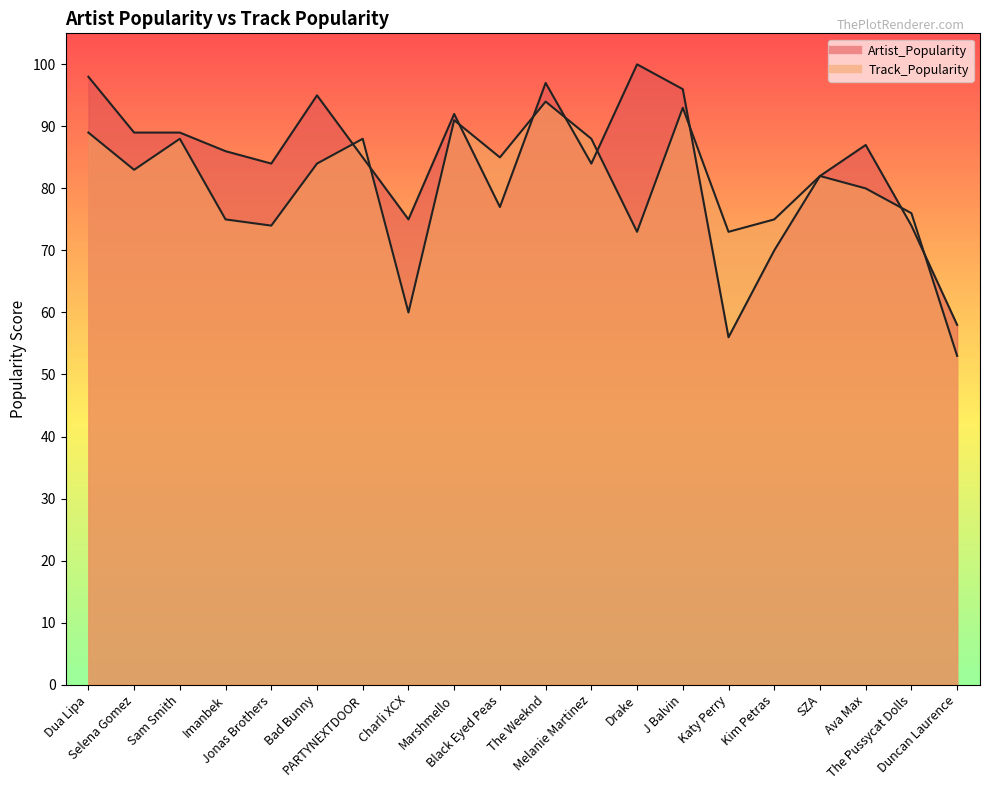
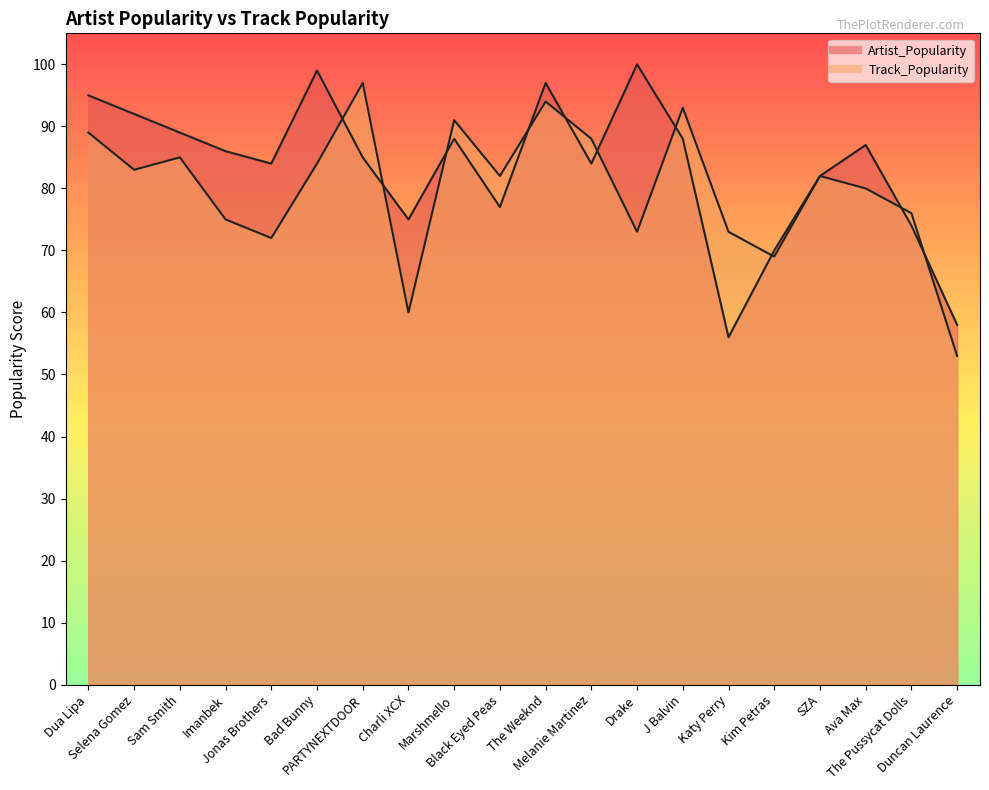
  {
    "Artist_Popularity": {
-     "Dua Lipa": 98,
-     "Selena Gomez": 89,
+     "Dua Lipa": 95,
+     "Selena Gomez": 92,
      "Sam Smith": 89,
      "Imanbek": 86,
      "Jonas Brothers": 84,
-     "Bad Bunny": 95,
+     "Bad Bunny": 99,
      "PARTYNEXTDOOR": 85,
      "Charli XCX": 75,
-     "Marshmello": 92,
+     "Marshmello": 88,
      "Black Eyed Peas": 77,
      "The Weeknd": 97,
      "Melanie Martinez": 84,
      "Drake": 100,
-     "J Balvin": 96,
+     "J Balvin": 88,
      "Katy Perry": 56,
      "Kim Petras": 70,
      "Ava Max": 87,
      "The Pussycat Dolls": 74,
      "Duncan Laurence": 58
    },
    "Track_Popularity": {
      "Dua Lipa": 89,
      "Selena Gomez": 83,
-     "Sam Smith": 88,
+     "Sam Smith": 85,
      "Imanbek": 75,
-     "Jonas Brothers": 74,
+     "Jonas Brothers": 72,
      "Bad Bunny": 84,
-     "PARTYNEXTDOOR": 88,
+     "PARTYNEXTDOOR": 97,
      "Charli XCX": 60,
      "Marshmello": 91,
-     "Black Eyed Peas": 85,
+     "Black Eyed Peas": 82,
      "The Weeknd": 94,
      "Melanie Martinez": 88,
      "Drake": 73,
      "J Balvin": 93,
      "Katy Perry": 73,
-     "Kim Petras": 75,
+     "Kim Petras": 69,
      "Ava Max": 80,
      "The Pussycat Dolls": 76,
      "Duncan Laurence": 53
    }
  }
